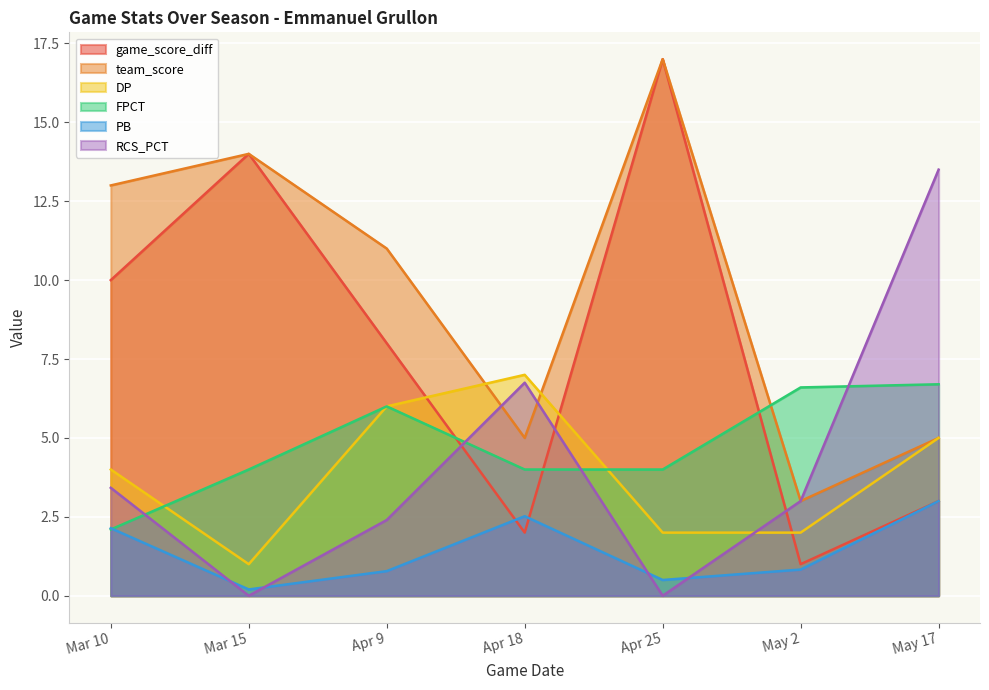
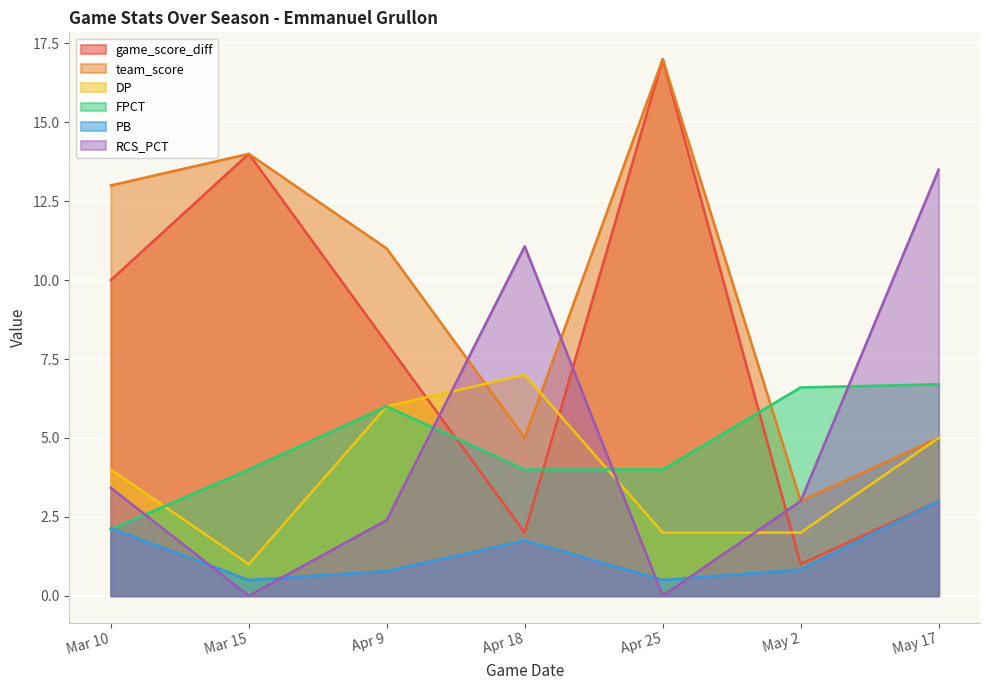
  {
    "FPCT": {
      "Mar 15": 4.0,
      "Apr 18": 4.0,
      "Apr 25": 4.0,
      "May 2": 6.6,
      "May 17": 6.7
    },
    "PB": {
-     "Mar 15": 0.2,
+     "Mar 15": 0.5,
      "Apr 9": 0.8,
-     "Apr 18": 2.5,
+     "Apr 18": 1.8,
      "Apr 25": 0.5,
      "May 2": 0.8
    },
    "RCS_PCT": {
      "Mar 10": 3.4,
      "Mar 15": 0.0,
      "Apr 9": 2.4,
-     "Apr 18": 6.8,
+     "Apr 18": 11.1,
      "Apr 25": 0.0,
      "May 17": 13.5
    }
  }
